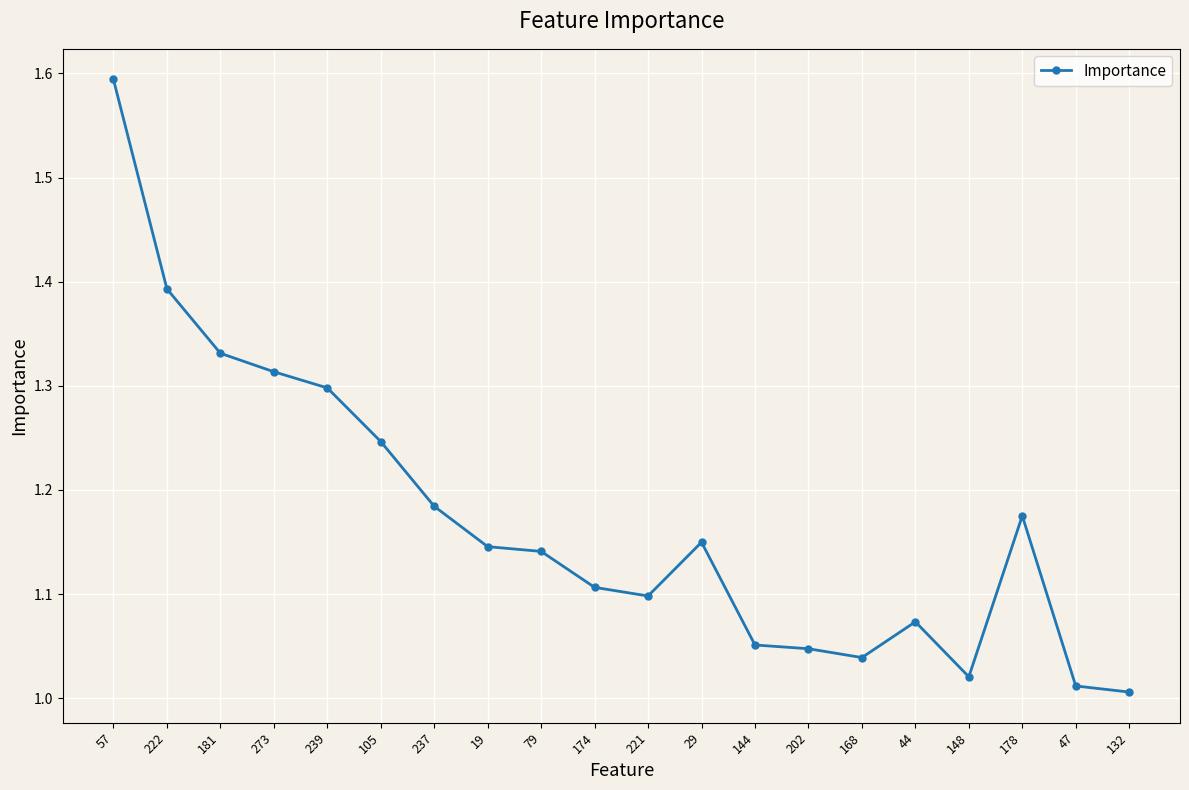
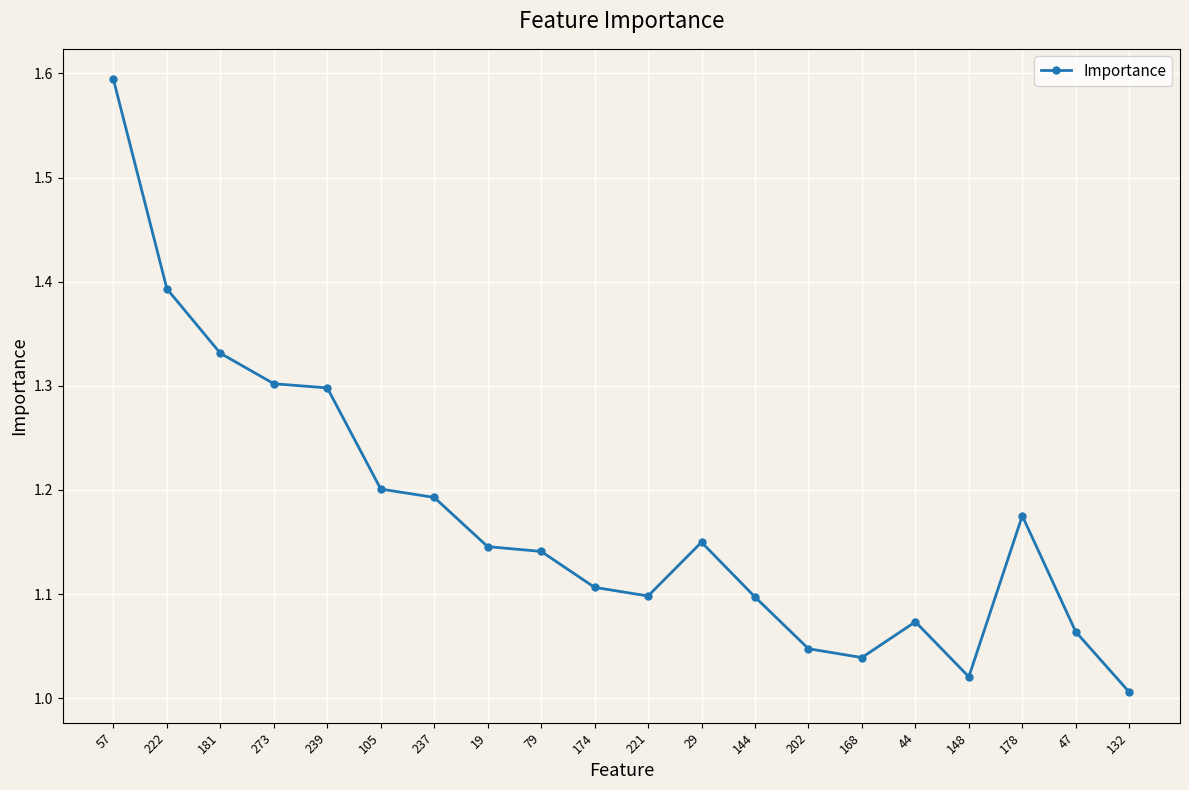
  {
    "57": 1.594,
    "222": 1.393,
    "181": 1.331,
-   "273": 1.314,
+   "273": 1.302,
    "239": 1.298,
-   "105": 1.246,
-   "237": 1.184,
+   "105": 1.201,
+   "237": 1.193,
    "19": 1.145,
    "79": 1.141,
    "174": 1.106,
    "221": 1.098,
    "29": 1.150,
-   "144": 1.051,
+   "144": 1.097,
    "202": 1.047,
    "168": 1.039,
    "44": 1.073,
    "148": 1.020,
    "178": 1.175,
-   "47": 1.012,
+   "47": 1.064,
    "132": 1.006
  }
